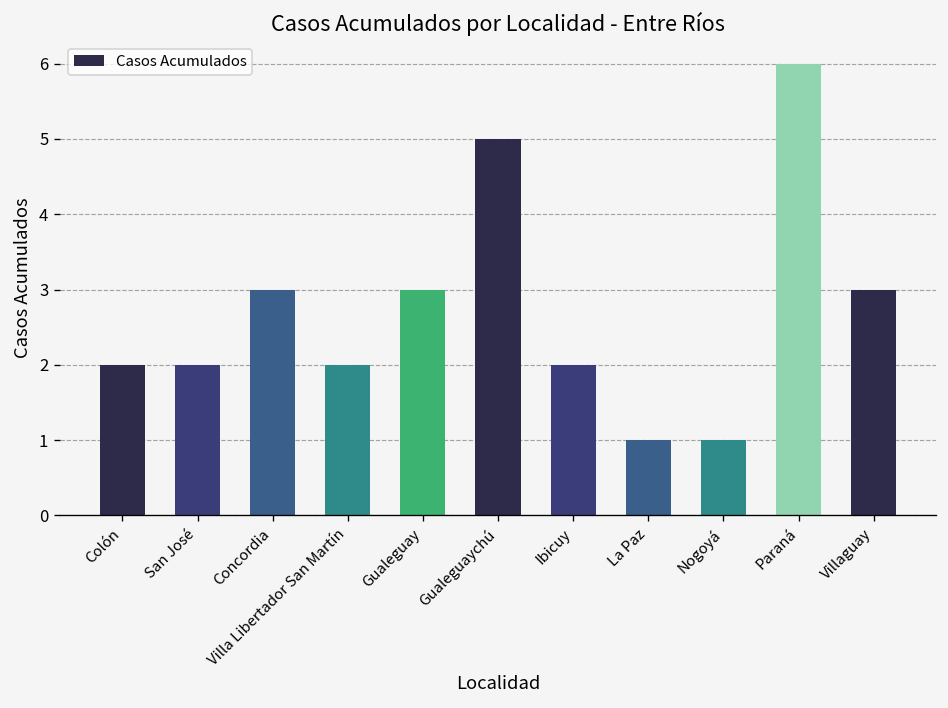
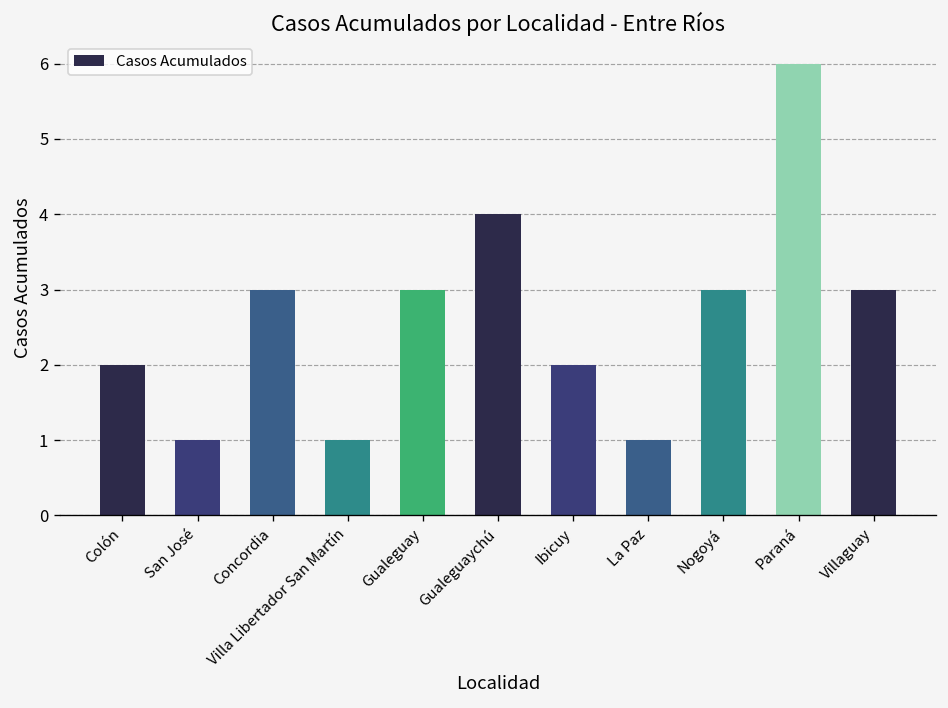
  {
    "Colón": 2,
-   "San José": 2,
+   "San José": 1,
    "Concordia": 3,
-   "Villa Libertador San Martín": 2,
+   "Villa Libertador San Martín": 1,
    "Gualeguay": 3,
-   "Gualeguaychú": 5,
+   "Gualeguaychú": 4,
    "Ibicuy": 2,
    "La Paz": 1,
-   "Nogoyá": 1,
+   "Nogoyá": 3,
    "Paraná": 6,
    "Villaguay": 3
  }
